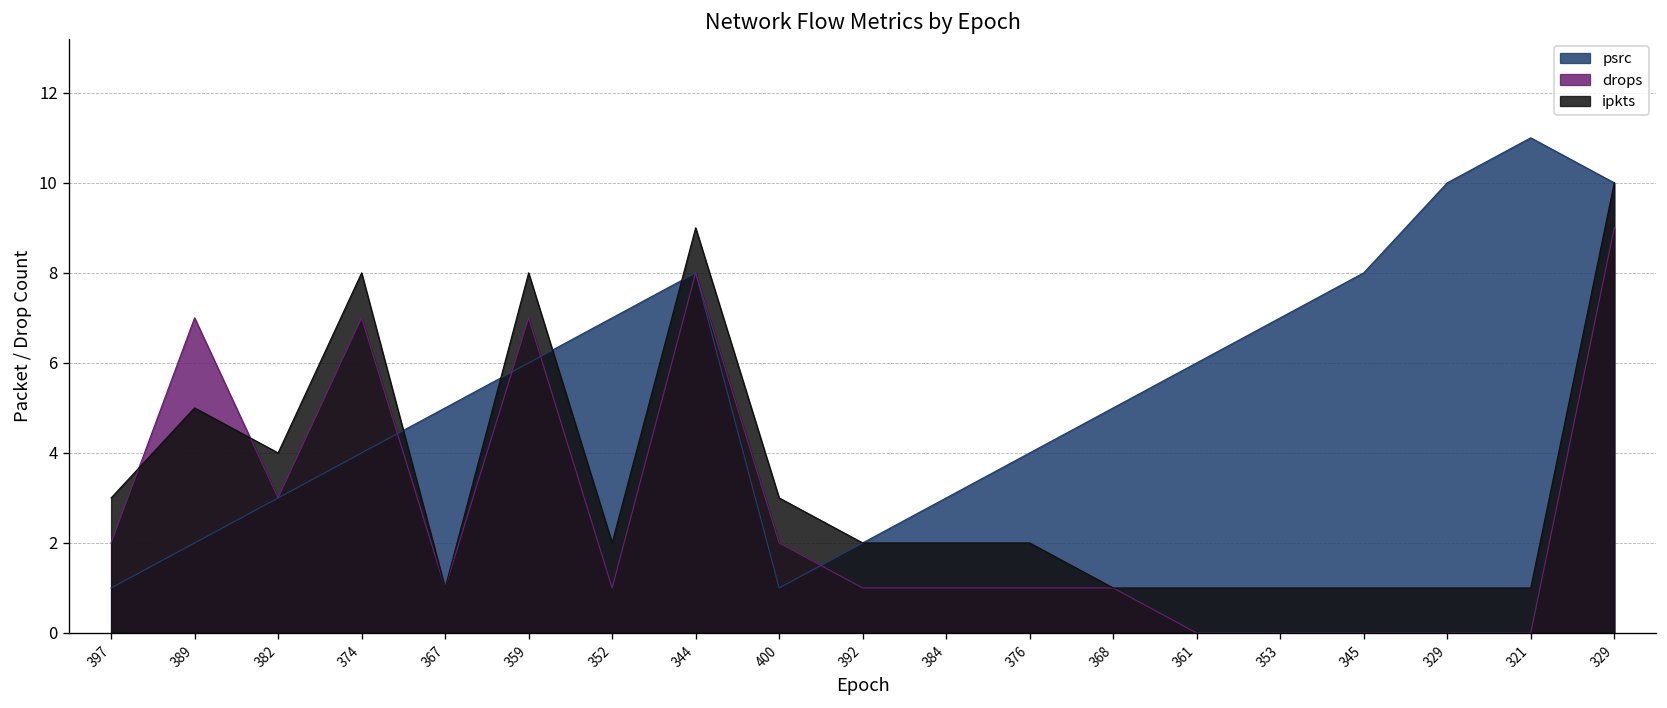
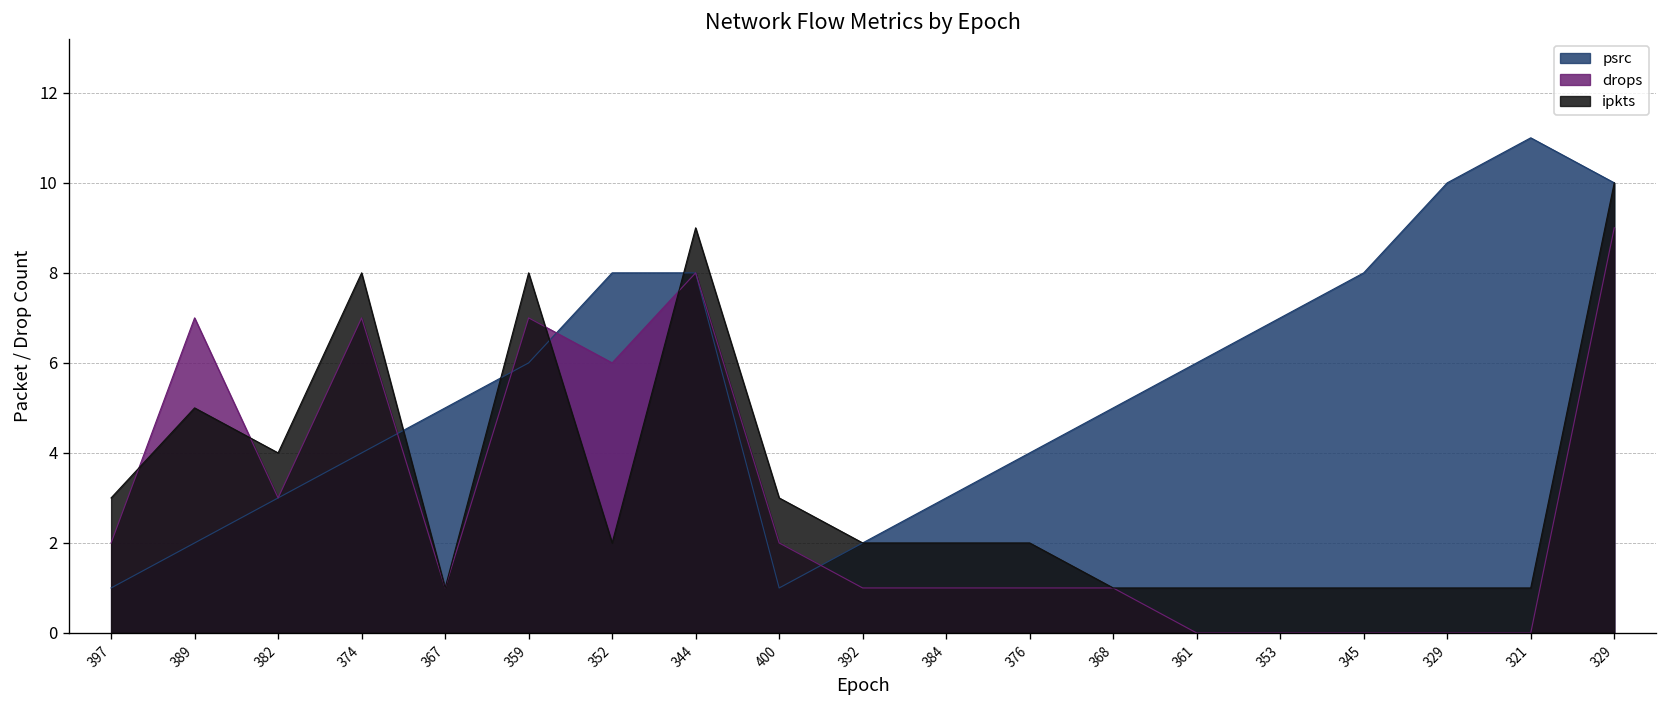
  {
    "psrc": {
      "397": 1,
      "389": 2,
      "374": 4,
      "367": 5,
      "359": 6,
-     "352": 7,
+     "352": 8,
      "400": 1,
      "384": 3,
      "376": 4,
      "368": 5,
      "361": 6,
      "353": 7,
      "345": 8,
      "321": 11
    },
    "drops": {
      "397": 2,
      "389": 7,
      "374": 7,
      "359": 7,
-     "352": 1,
+     "352": 6,
      "400": 2,
      "392": 1,
      "384": 1,
      "376": 1,
      "361": 0,
      "353": 0,
      "345": 0,
      "321": 0
    },
    "ipkts": {
      "397": 3,
      "389": 5,
      "382": 4,
      "374": 8,
      "359": 8,
      "352": 2,
      "344": 9,
      "400": 3,
      "384": 2,
      "376": 2,
      "361": 1,
      "353": 1,
      "345": 1,
      "321": 1
    }
  }
